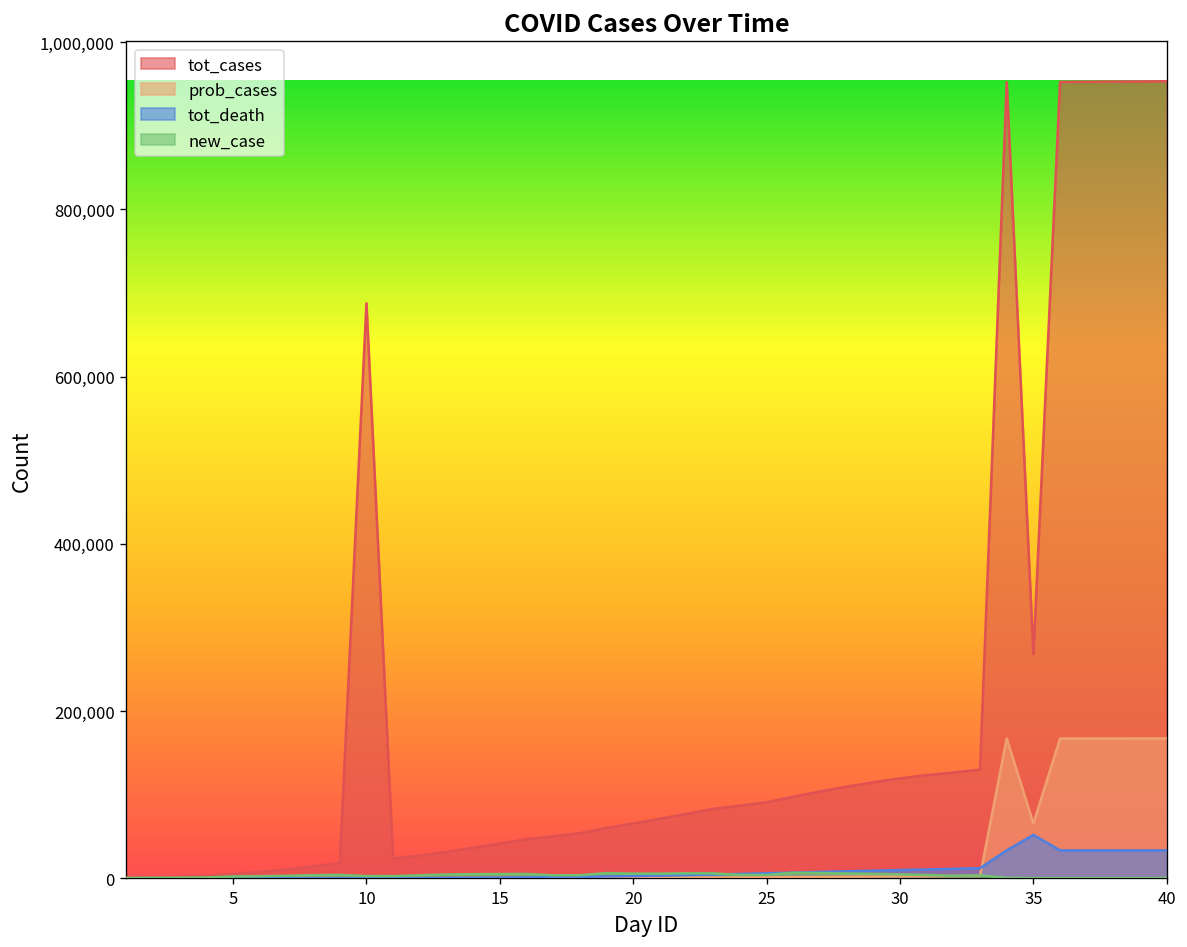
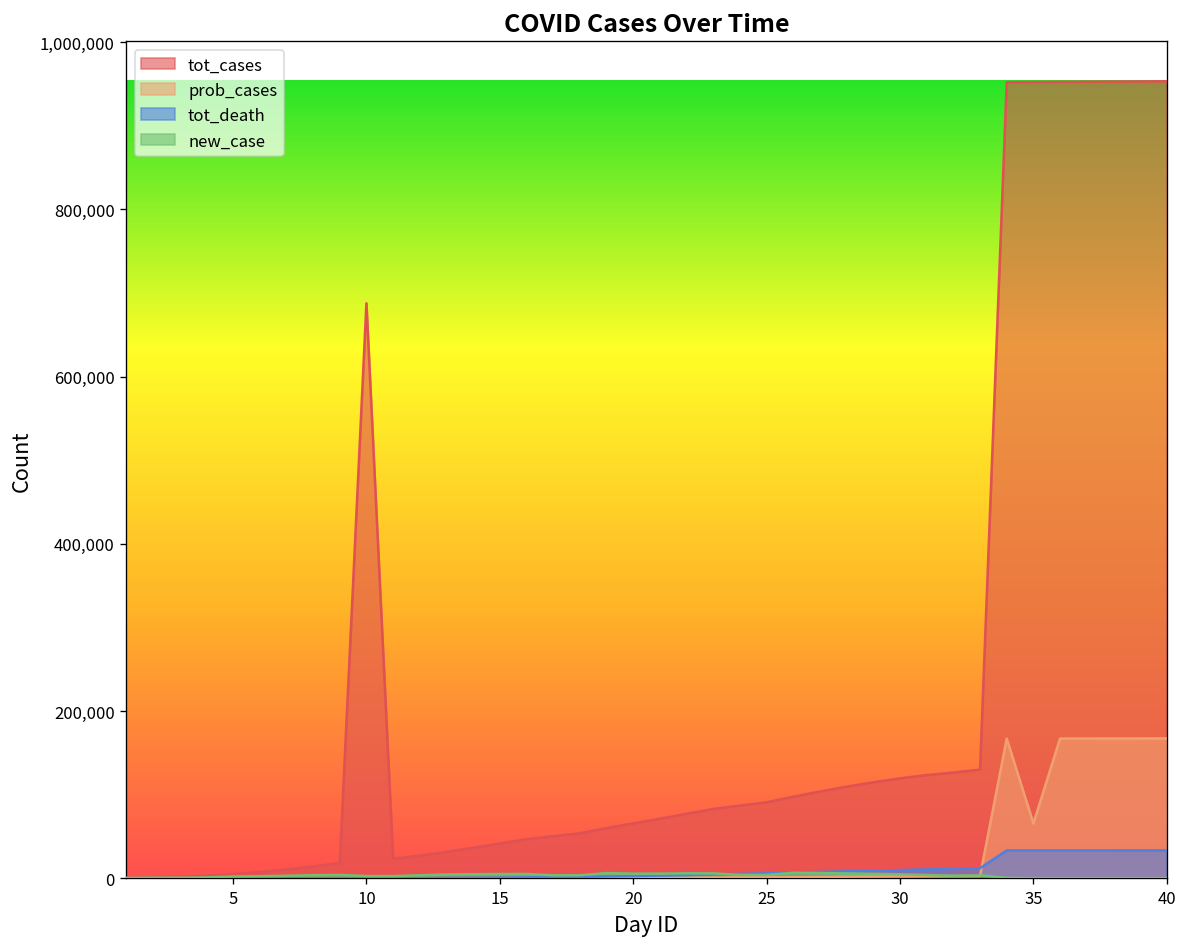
  {
    "tot_cases": {
      "10": "690,000",
      "15": "40,000",
      "20": "70,000",
      "25": "90,000",
      "30": "120,000",
-     "35": "270,000",
+     "35": "950,000",
      "40": "950,000"
    },
    "prob_cases": {
      "35": "70,000",
      "40": "170,000"
    },
    "tot_death": {
      "30": "10,000",
-     "35": "50,000",
+     "35": "30,000",
      "40": "30,000"
    },
    "new_case": {
      "15": "10,000",
      "35": "0",
      "40": "0"
    }
  }
